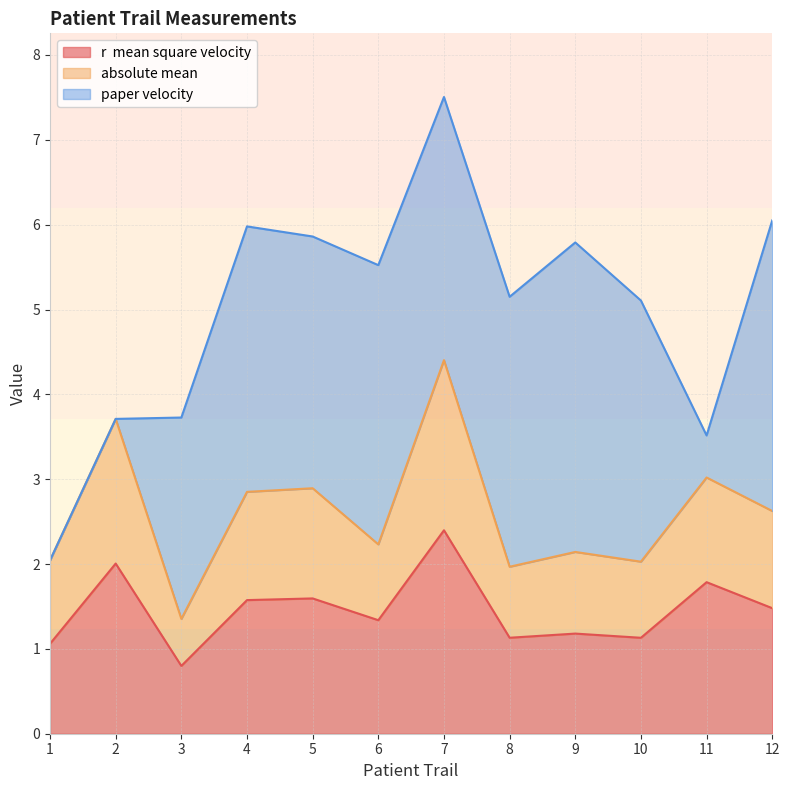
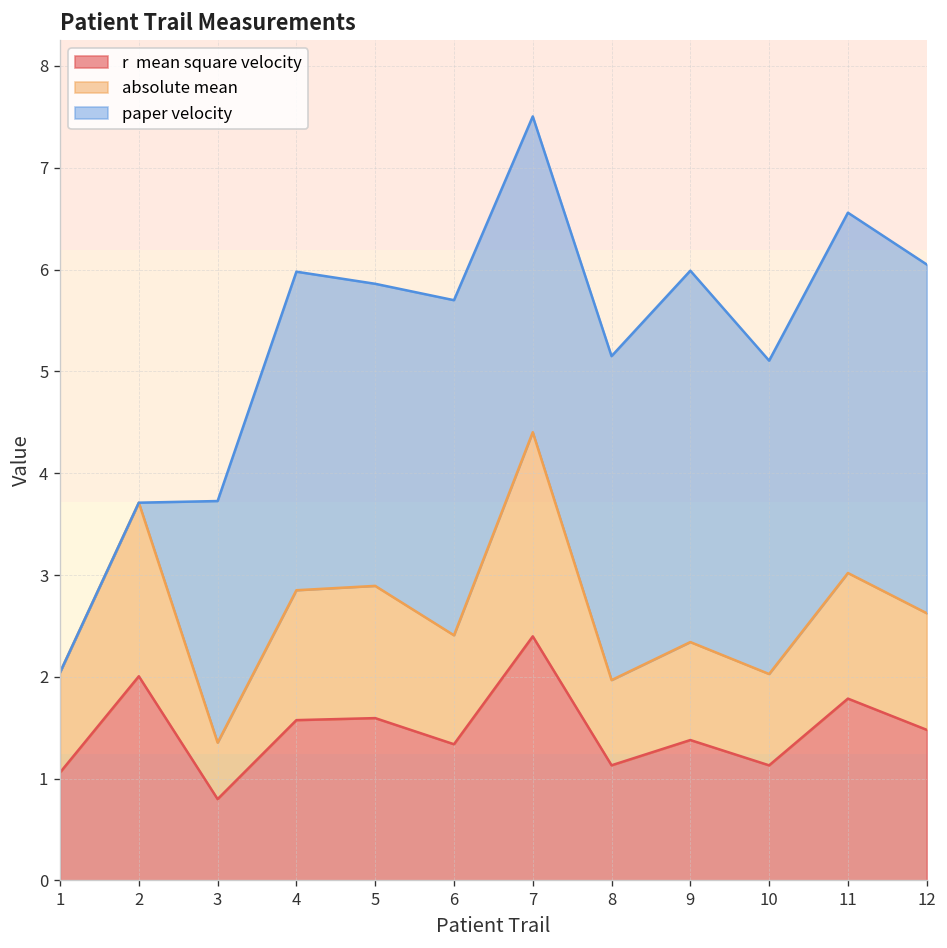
  {
    "r mean square velocity": {
      "1": 1.1,
      "2": 2.0,
      "3": 0.8,
      "4": 1.6,
      "5": 1.6,
      "6": 1.3,
      "7": 2.4,
      "8": 1.1,
-     "9": 1.2,
+     "9": 1.4,
      "10": 1.1,
      "11": 1.8,
      "12": 1.5
    },
    "absolute mean": {
      "3": 0.6,
      "4": 1.3,
      "5": 1.3,
-     "6": 0.9,
+     "6": 1.1,
      "7": 2.0,
      "8": 0.8,
      "9": 1.0,
      "10": 0.9,
      "11": 1.2,
      "12": 1.1
    },
    "paper velocity": {
      "3": 2.4,
      "4": 3.1,
      "5": 3.0,
      "6": 3.3,
      "7": 3.1,
      "8": 3.2,
      "9": 3.6,
      "10": 3.1,
-     "11": 0.5,
+     "11": 3.5,
      "12": 3.4
    }
  }
